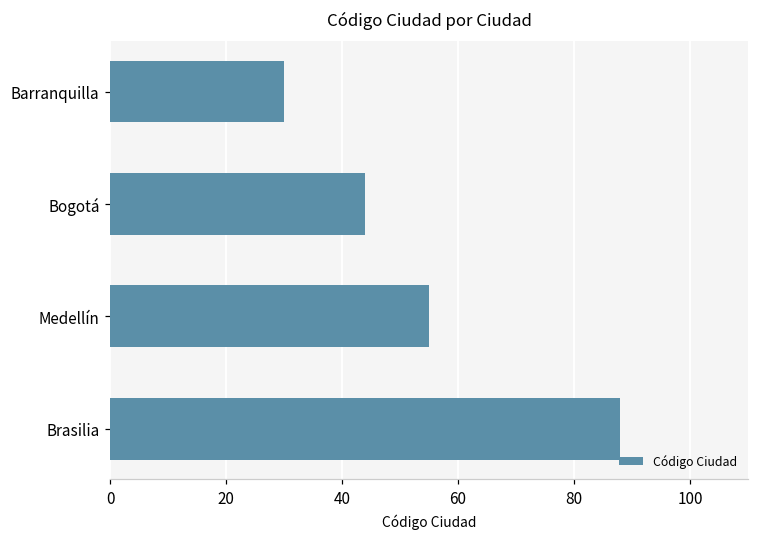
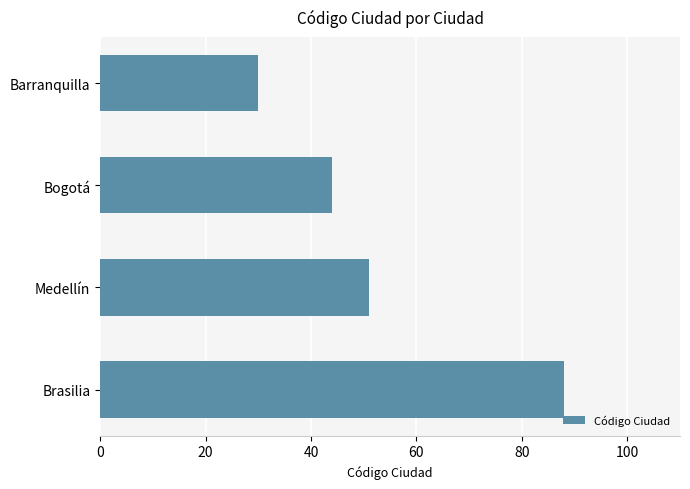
  {
    "Barranquilla": 30,
    "Bogotá": 44,
-   "Medellín": 55,
+   "Medellín": 51,
    "Brasilia": 88
  }
